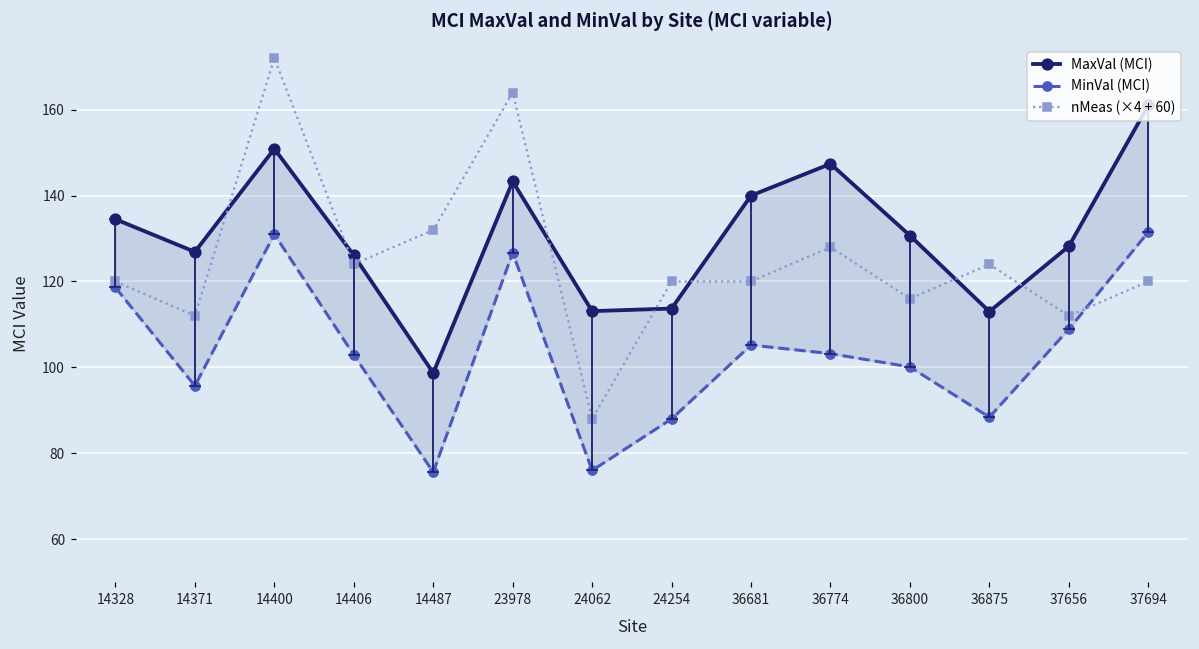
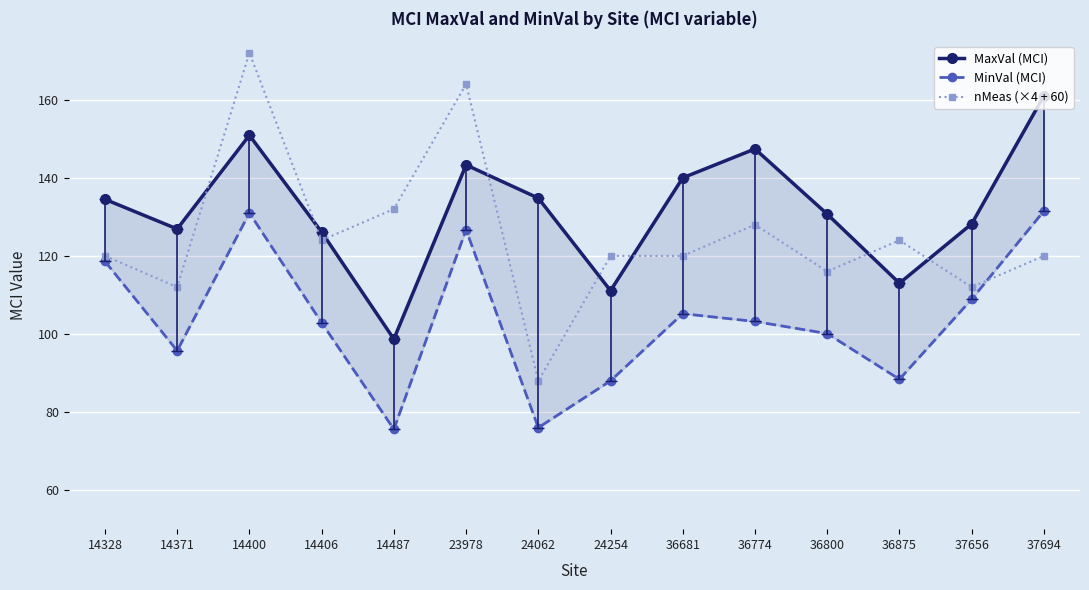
  {
    "MaxVal (MCI)": {
      "14328": 135,
      "14371": 127,
      "14400": 151,
      "14406": 126,
      "14487": 99,
      "23978": 143,
-     "24062": 113,
-     "24254": 114,
+     "24062": 135,
+     "24254": 111,
      "36681": 140,
      "36774": 147,
      "36800": 131,
      "36875": 113,
      "37656": 128
    },
    "MinVal (MCI)": {
      "14328": 119,
      "14371": 96,
      "14400": 131,
      "14406": 103,
      "14487": 76,
      "23978": 127,
      "24062": 76,
      "24254": 88,
      "36681": 105,
      "36774": 103,
      "36800": 100,
      "36875": 88,
      "37656": 109,
      "37694": 132
    },
    "nMeas (×4 + 60)": {
      "14328": 120,
      "14371": 112,
      "14400": 172,
      "14406": 124,
      "14487": 132,
      "23978": 164,
      "24062": 88,
      "24254": 120,
      "36681": 120,
      "36774": 128,
      "36800": 116,
      "36875": 124,
      "37656": 112,
      "37694": 120
    }
  }
